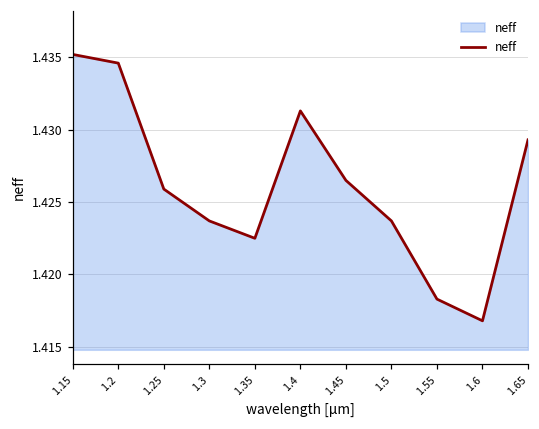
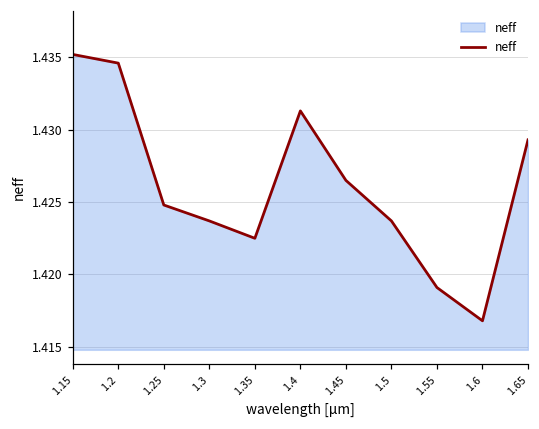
  {
    "1.15": 1.4352,
    "1.2": 1.4346,
-   "1.25": 1.4259,
+   "1.25": 1.4248,
    "1.3": 1.4237,
    "1.35": 1.4225,
    "1.4": 1.4313,
    "1.45": 1.4265,
    "1.5": 1.4237,
-   "1.55": 1.4183,
+   "1.55": 1.4191,
    "1.6": 1.4168,
    "1.65": 1.4293
  }
